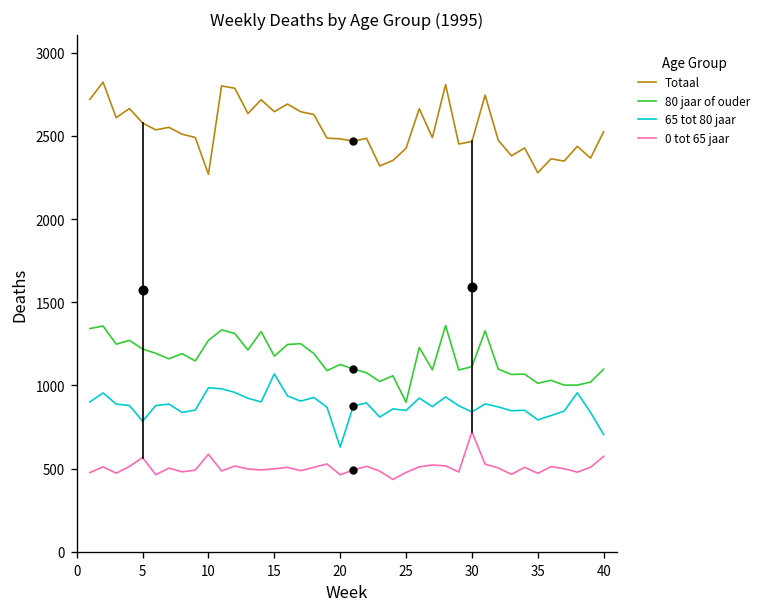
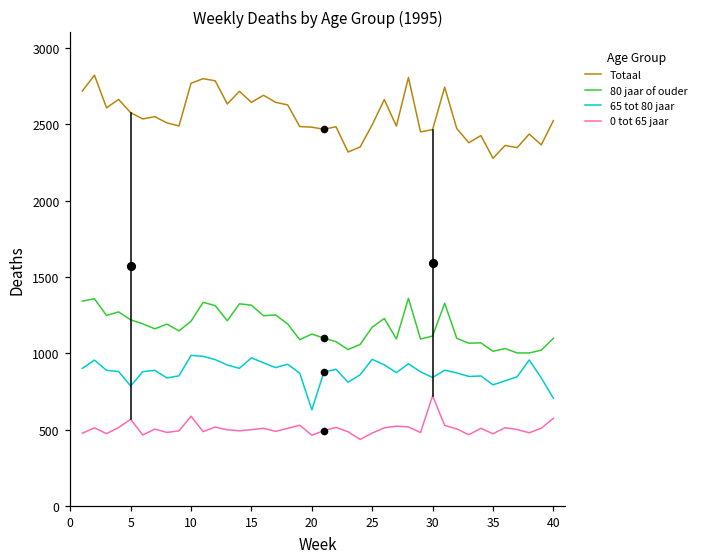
  {
    "Totaal": {
-     "10": 2270,
+     "10": 2770,
      "15": 2650,
      "20": 2480,
-     "25": 2430,
+     "25": 2500,
      "35": 2280,
      "40": 2530
    },
    "80 jaar of ouder": {
      "5": 1220,
-     "10": 1270,
-     "15": 1180,
+     "10": 1210,
+     "15": 1320,
      "20": 1130,
-     "25": 900,
+     "25": 1170,
      "30": 1110,
      "35": 1010,
      "40": 1100
    },
    "65 tot 80 jaar": {
      "5": 790,
      "10": 990,
-     "15": 1070,
+     "15": 970,
      "20": 630,
-     "25": 850,
+     "25": 960,
      "30": 840,
      "35": 790,
      "40": 710
    },
    "0 tot 65 jaar": {
      "10": 590,
      "15": 500,
      "20": 460,
      "25": 480,
      "35": 470,
      "40": 570
    }
  }
